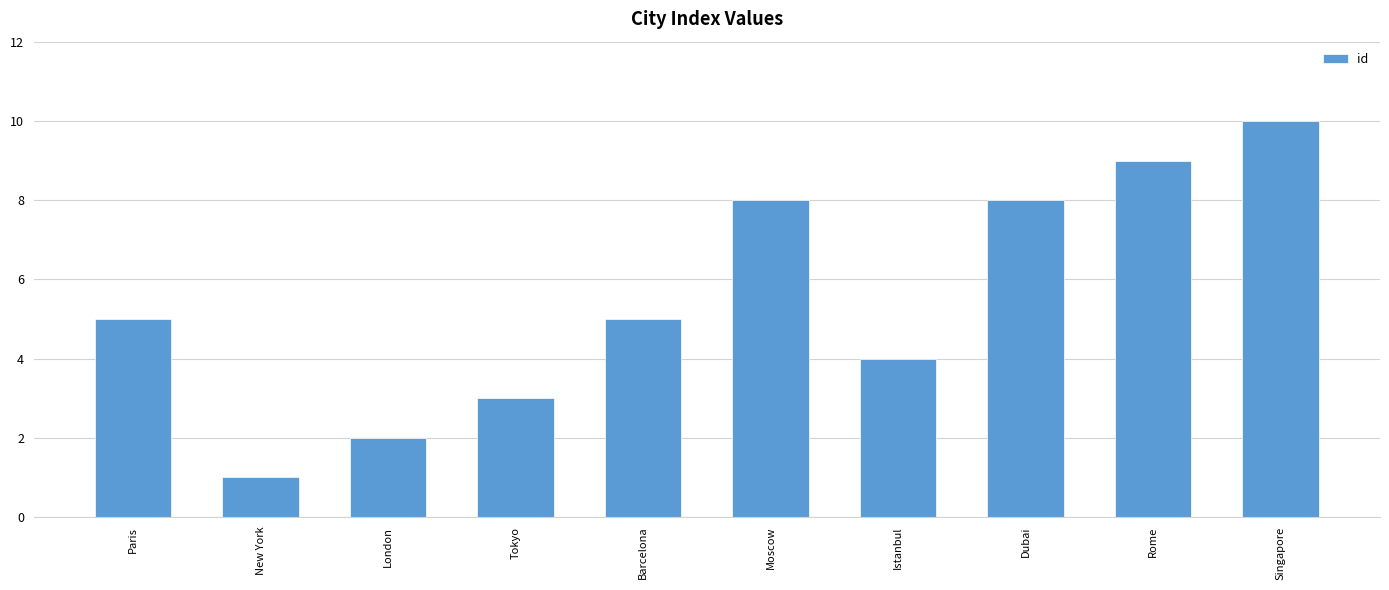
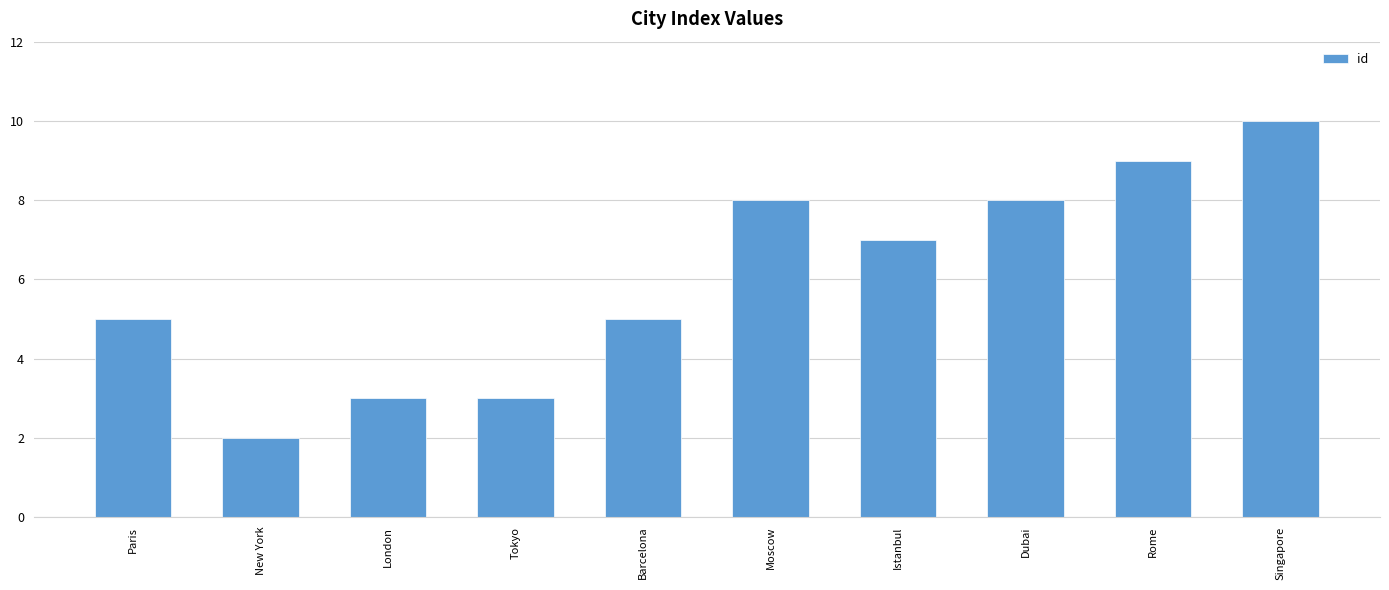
  {
    "Paris": 5,
-   "New York": 1,
-   "London": 2,
+   "New York": 2,
+   "London": 3,
    "Tokyo": 3,
    "Barcelona": 5,
    "Moscow": 8,
-   "Istanbul": 4,
+   "Istanbul": 7,
    "Dubai": 8,
    "Rome": 9,
    "Singapore": 10
  }
